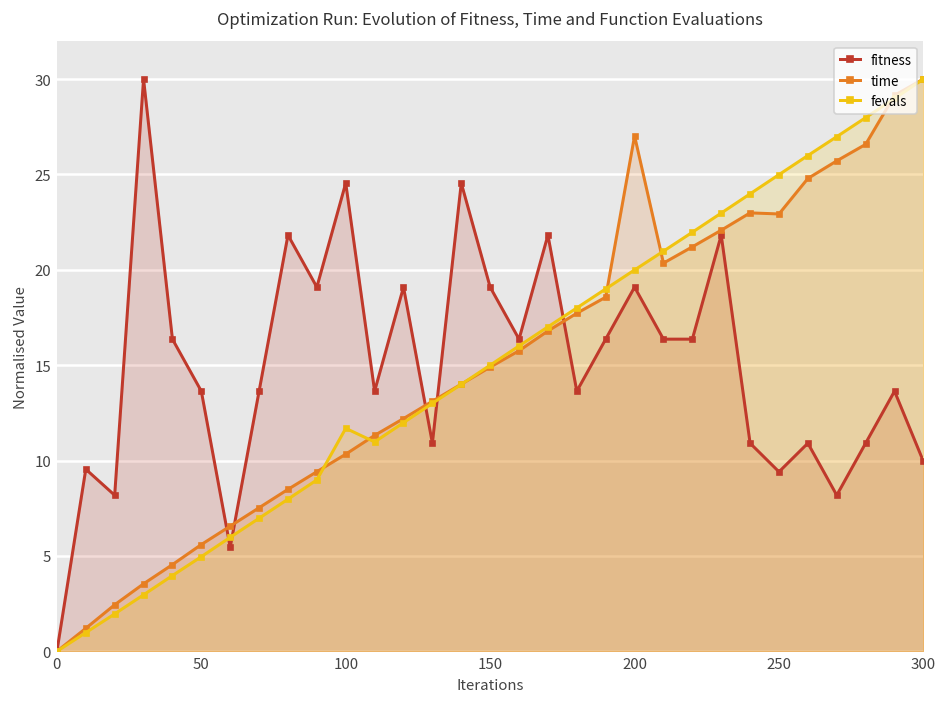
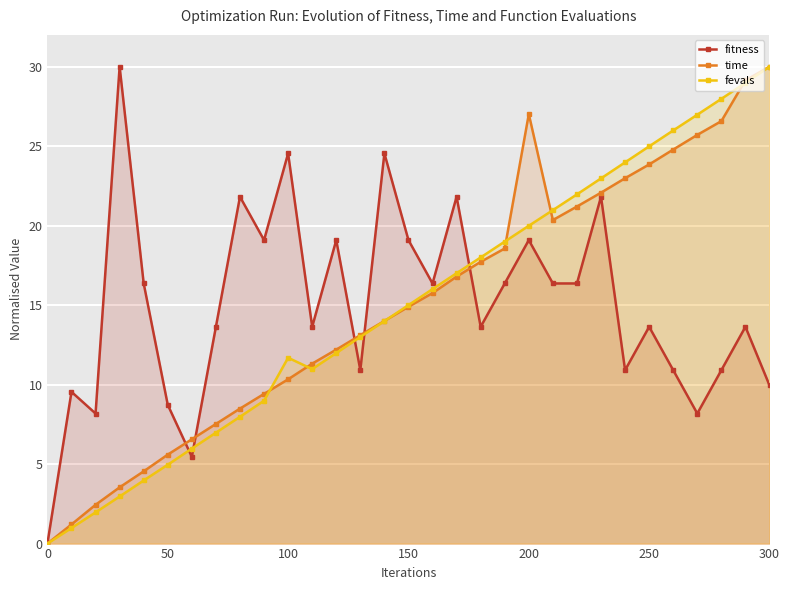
  {
    "fitness": {
-     "50": 13.6,
+     "50": 8.7,
      "100": 24.5,
      "150": 19.1,
      "200": 19.1,
-     "250": 9.4,
+     "250": 13.6,
      "300": 10.0
    },
    "time": {
      "50": 5.6,
      "100": 10.3,
      "200": 27.0,
-     "250": 22.9
+     "250": 23.8
    },
    "fevals": {
      "50": 5.0,
      "100": 11.7,
      "200": 20.0,
      "250": 25.0
    }
  }
